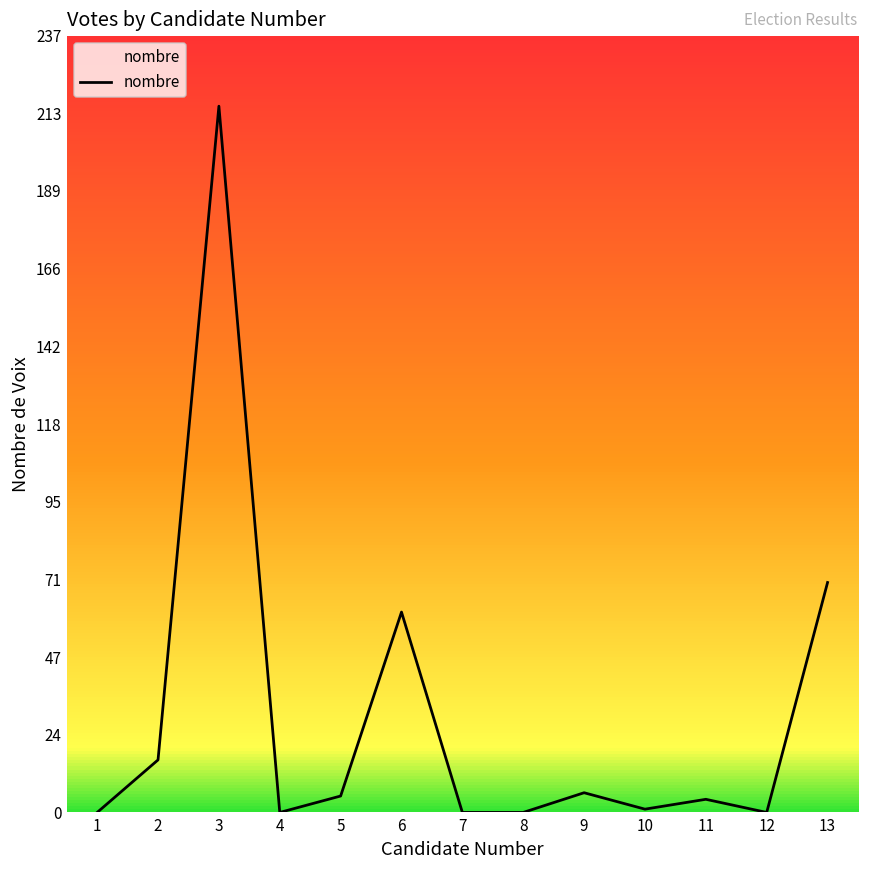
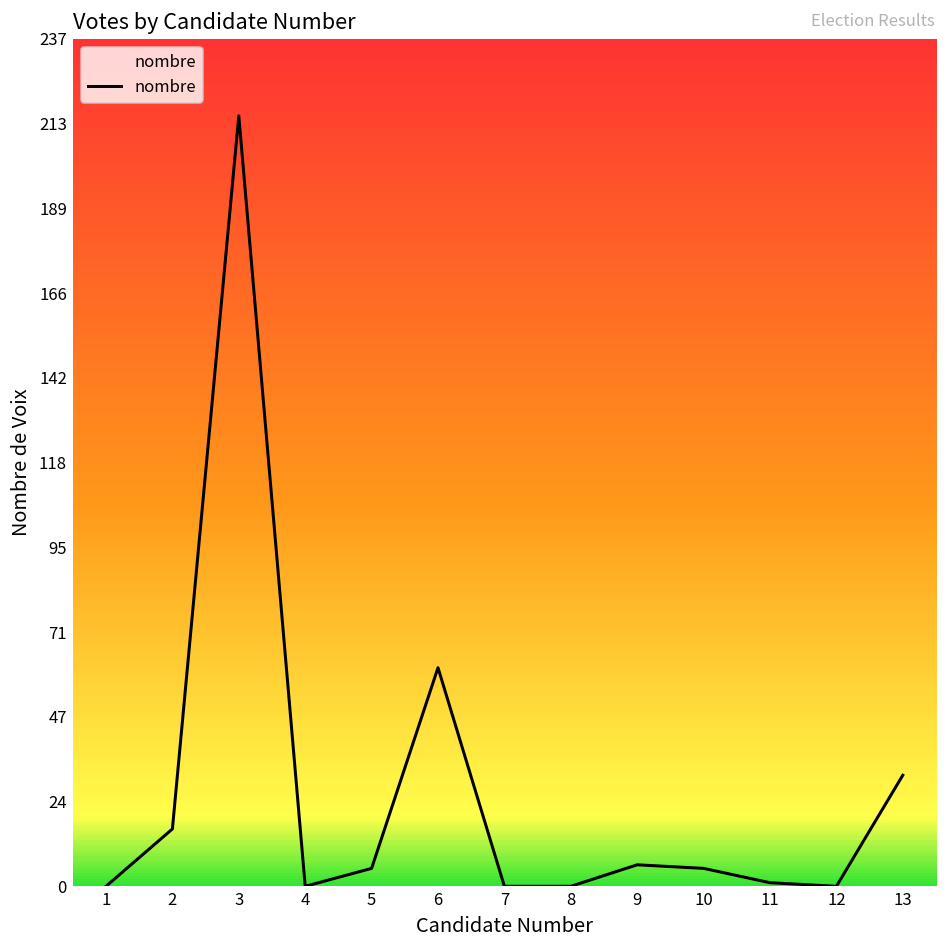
  {
    "1": 0,
    "2": 16,
    "3": 215,
    "4": 0,
    "5": 5,
    "6": 61,
    "7": 0,
    "8": 0,
    "9": 6,
-   "10": 1,
-   "11": 4,
+   "10": 5,
+   "11": 1,
    "12": 0,
-   "13": 70
+   "13": 31
  }
